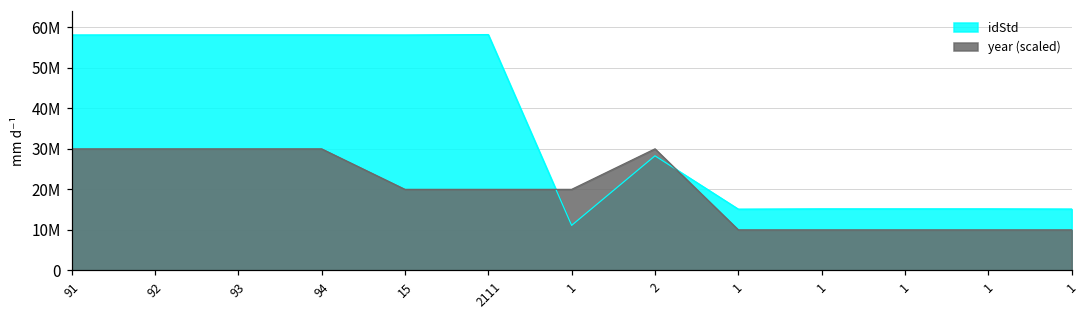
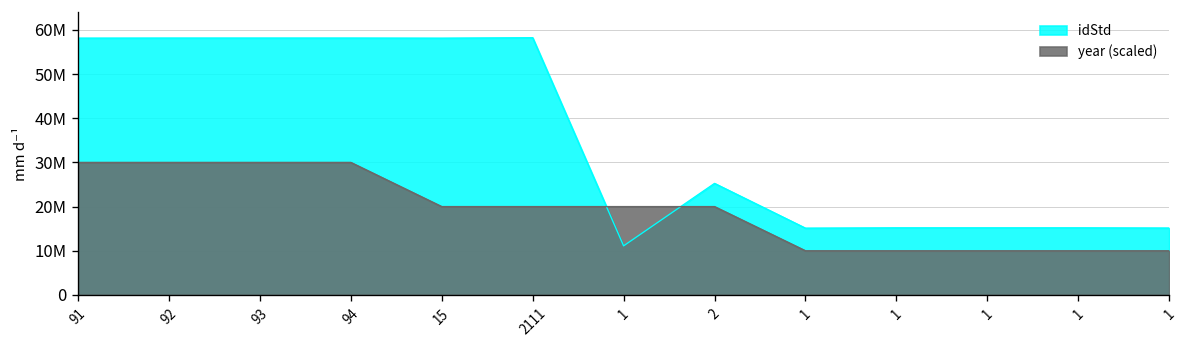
  {
    "idStd": {
      "91": 58000000,
      "92": 58000000,
      "93": 58000000,
      "94": 58000000,
      "15": 58000000,
      "2111": 58000000,
-     "2": 28000000
+     "2": 25000000
    },
    "year (scaled)": {
      "91": 30000000,
      "92": 30000000,
      "93": 30000000,
      "94": 30000000,
      "15": 20000000,
      "2111": 20000000,
-     "2": 30000000
+     "2": 20000000
    }
  }
